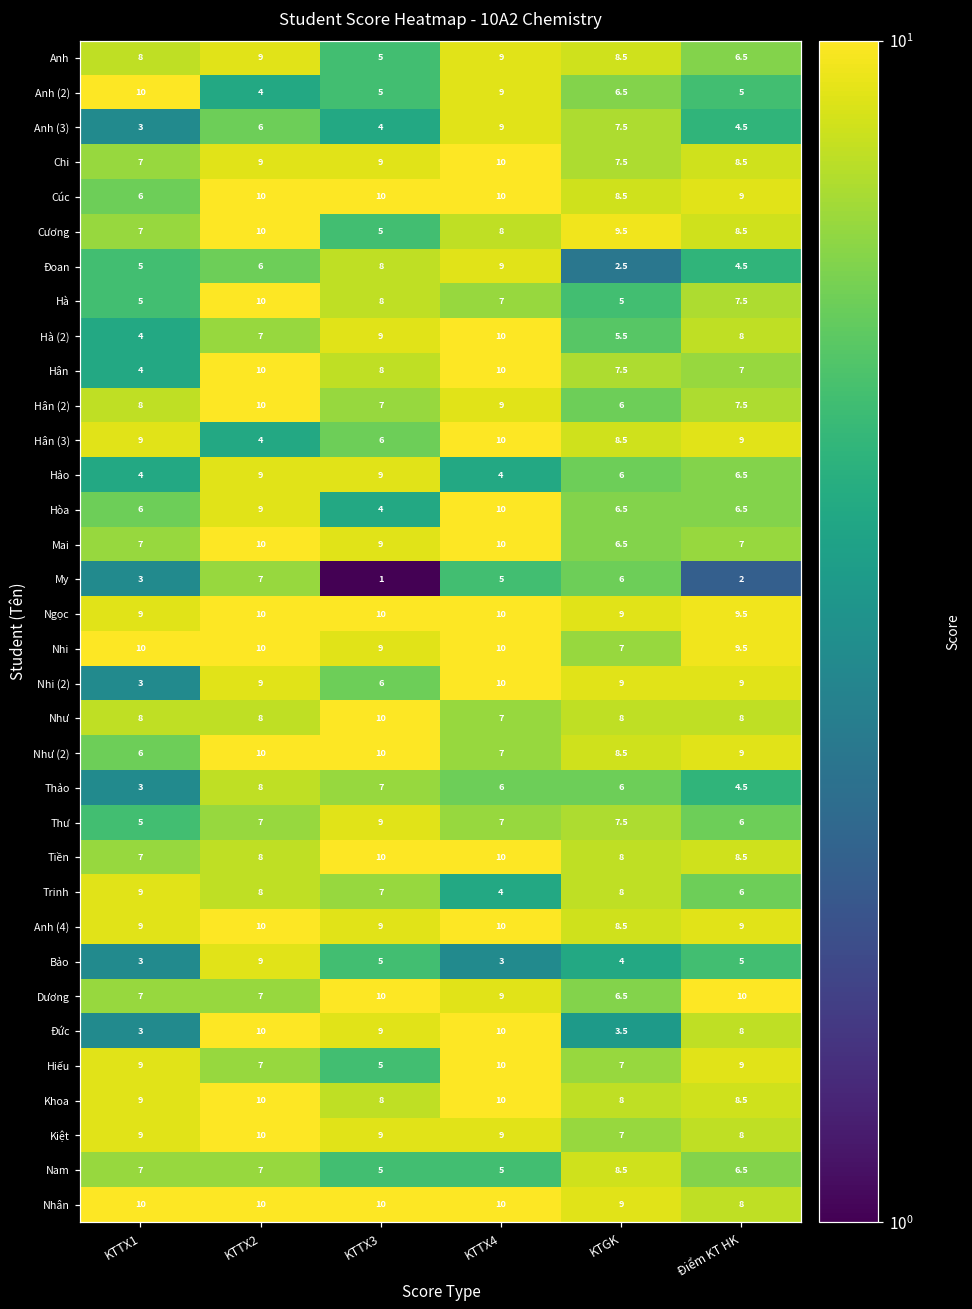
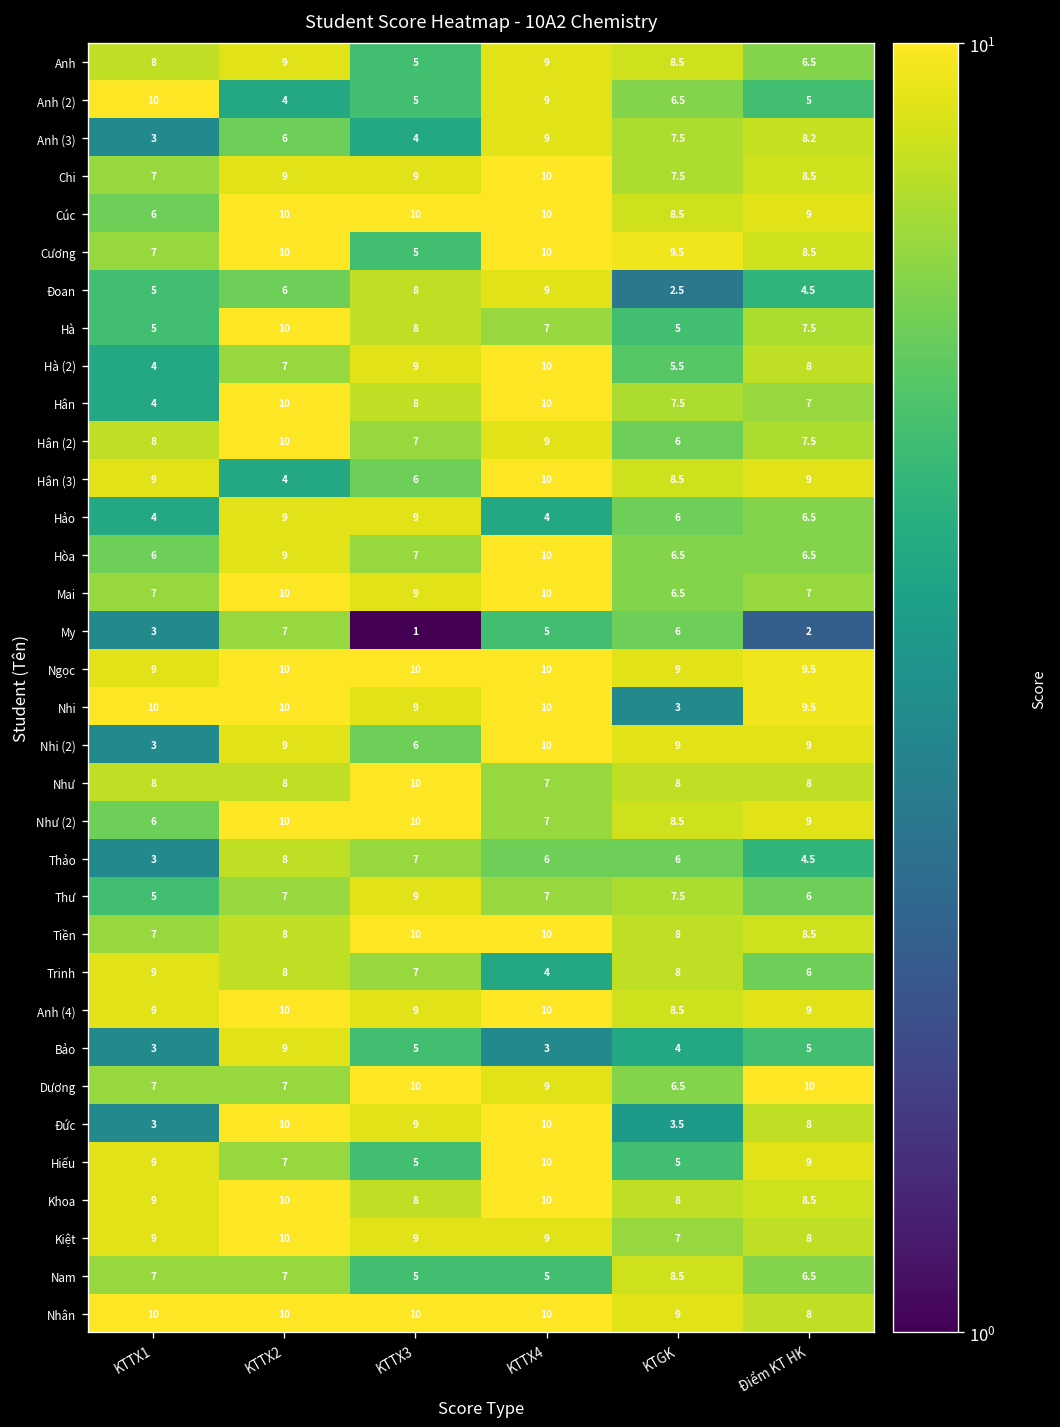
  {
    "Anh (3)": {
      "KTTX1": 3,
      "KTTX2": 6,
      "KTTX3": 4,
      "KTTX4": 9,
      "KTGK": 7.5,
-     "Điểm KT HK": 4.5
+     "Điểm KT HK": 8.2
    },
    "Cương": {
      "KTTX1": 7,
      "KTTX2": 10,
      "KTTX3": 5,
-     "KTTX4": 8,
+     "KTTX4": 10,
      "KTGK": 9.5,
      "Điểm KT HK": 8.5
    },
    "Hòa": {
      "KTTX1": 6,
      "KTTX2": 9,
-     "KTTX3": 4,
+     "KTTX3": 7,
      "KTTX4": 10,
      "KTGK": 6.5,
      "Điểm KT HK": 6.5
    },
    "Nhi": {
      "KTTX1": 10,
      "KTTX2": 10,
      "KTTX3": 9,
      "KTTX4": 10,
-     "KTGK": 7,
+     "KTGK": 3,
      "Điểm KT HK": 9.5
    },
    "Hiếu": {
      "KTTX1": 9,
      "KTTX2": 7,
      "KTTX3": 5,
      "KTTX4": 10,
-     "KTGK": 7,
+     "KTGK": 5,
      "Điểm KT HK": 9
    }
  }
